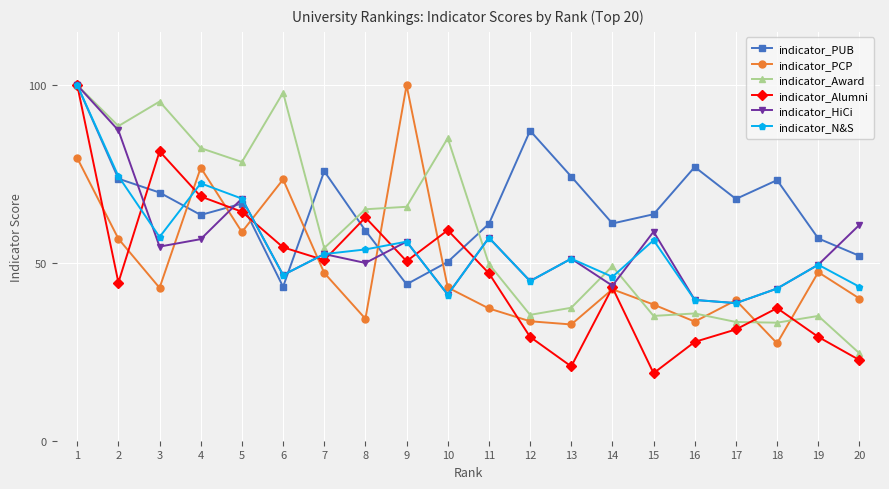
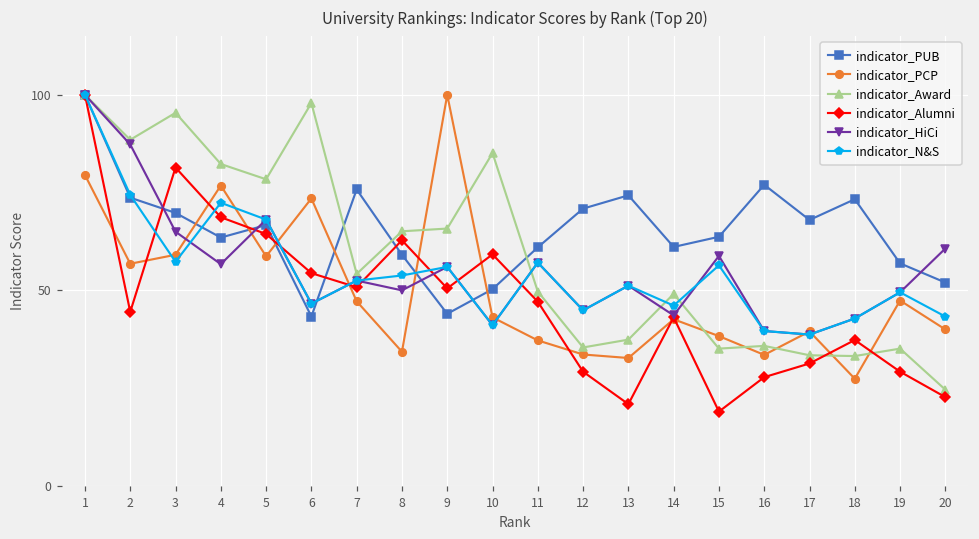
  {
    "indicator_PUB": {
      "3": 70,
      "4": 64,
      "5": 67,
      "6": 43,
      "7": 76,
      "8": 59,
      "9": 44,
      "10": 50,
      "11": 61,
-     "12": 87,
+     "12": 71,
      "13": 74,
      "14": 61,
      "15": 64,
      "16": 77,
      "17": 68,
      "18": 73,
      "19": 57,
      "20": 52
    },
    "indicator_PCP": {
      "1": 80,
      "2": 57,
-     "3": 43,
+     "3": 59,
      "4": 77,
      "5": 59,
      "6": 74,
      "7": 47,
      "8": 34,
      "9": 100,
      "10": 43,
      "11": 37,
      "12": 34,
      "13": 33,
      "15": 38,
      "16": 34,
      "17": 40,
      "18": 27,
      "19": 47,
      "20": 40
    },
    "indicator_Award": {
      "2": 89,
      "3": 95,
      "4": 82,
      "5": 78,
      "6": 98,
      "7": 54,
      "8": 65,
      "9": 66,
      "10": 85,
      "11": 50,
      "12": 35,
      "13": 37,
      "14": 49,
      "15": 35,
      "16": 36,
      "17": 33,
      "18": 33,
      "19": 35,
      "20": 25
    },
    "indicator_Alumni": {
      "2": 45,
      "3": 81,
      "4": 69,
      "5": 64,
      "6": 54,
      "7": 51,
      "8": 63,
      "9": 51,
      "10": 59,
      "11": 47,
      "12": 29,
      "13": 21,
      "15": 19,
      "16": 28,
      "17": 31,
      "18": 37,
      "19": 29,
      "20": 23
    },
    "indicator_HiCi": {
      "2": 87,
-     "3": 55,
+     "3": 65,
      "4": 57,
      "8": 50,
      "15": 59,
      "20": 61
    },
    "indicator_N&S": {
      "3": 57,
      "4": 72,
      "8": 54,
      "14": 46,
      "15": 56,
      "20": 43
    }
  }
